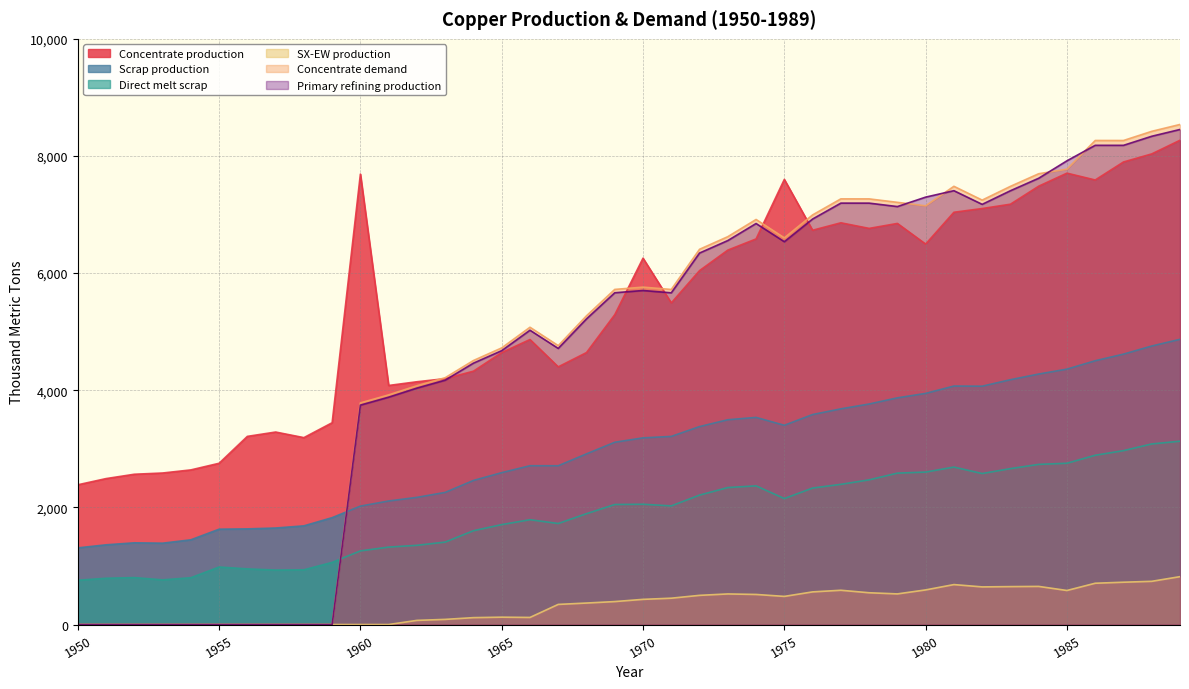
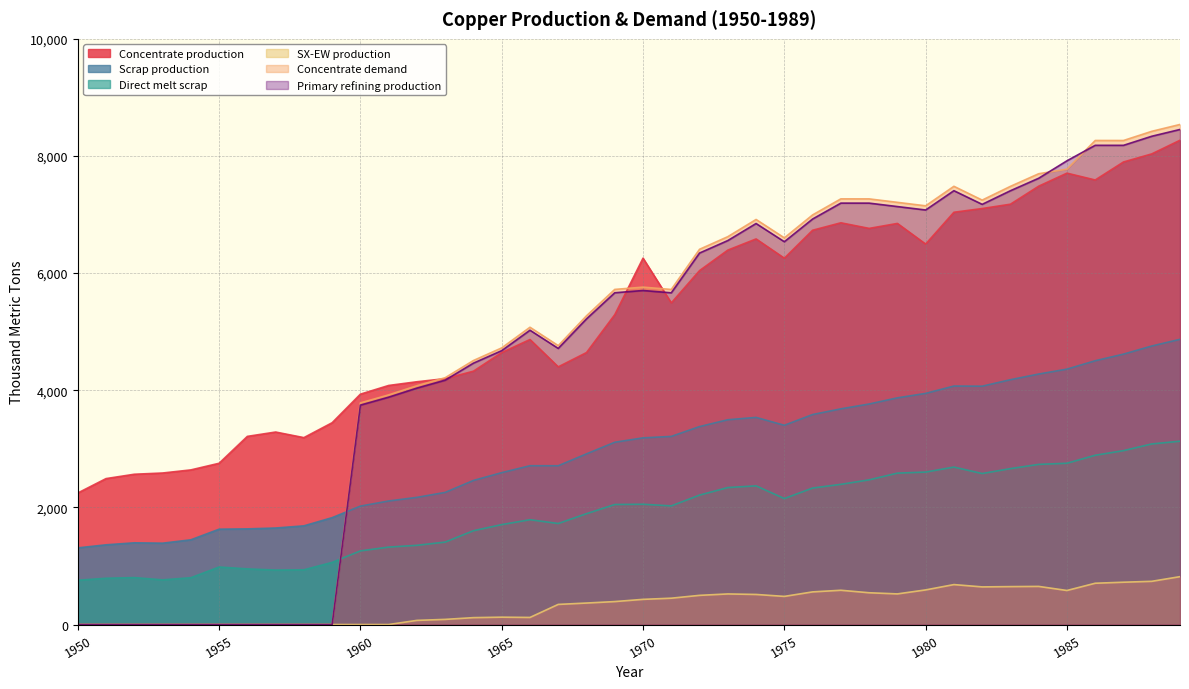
  {
    "Concentrate production": {
-     "1950": "2,400",
+     "1950": "2,200",
      "1955": "2,800",
-     "1960": "7,700",
+     "1960": "3,900",
      "1970": "6,300",
-     "1975": "7,600",
+     "1975": "6,300",
      "1980": "6,500",
      "1985": "7,700"
    },
    "Primary refining production": {
      "1970": "5,700",
      "1975": "6,500",
-     "1980": "7,300",
+     "1980": "7,100",
      "1985": "7,900"
    }
  }
